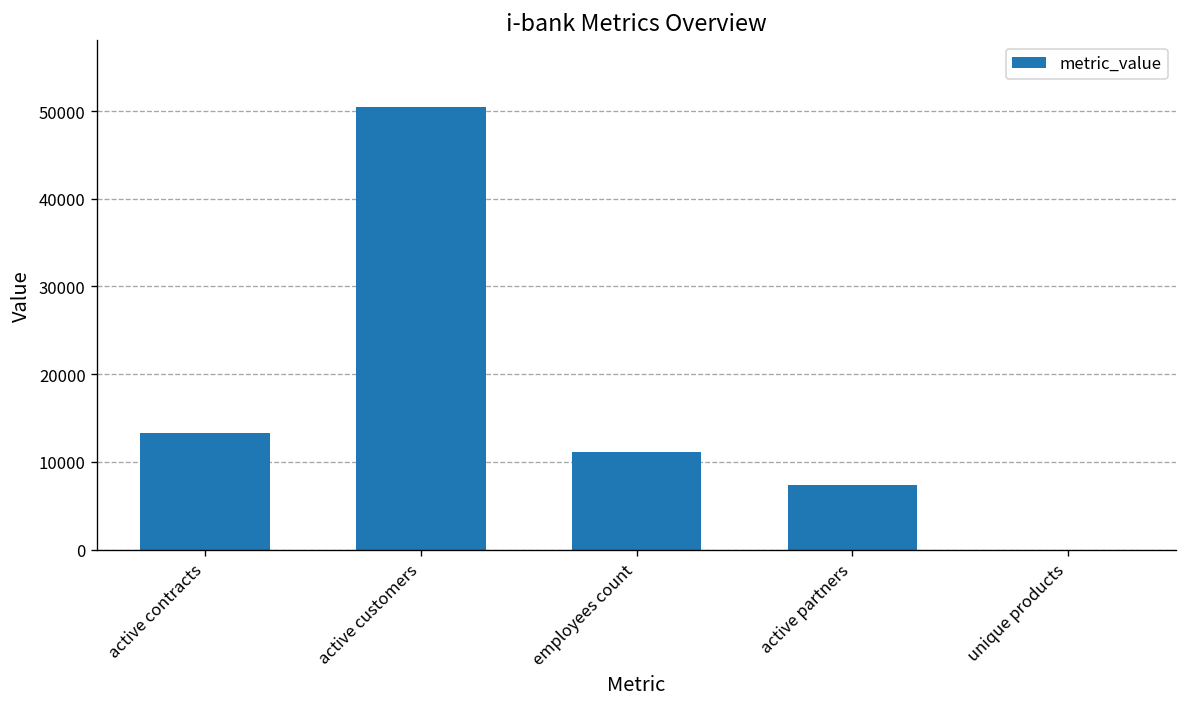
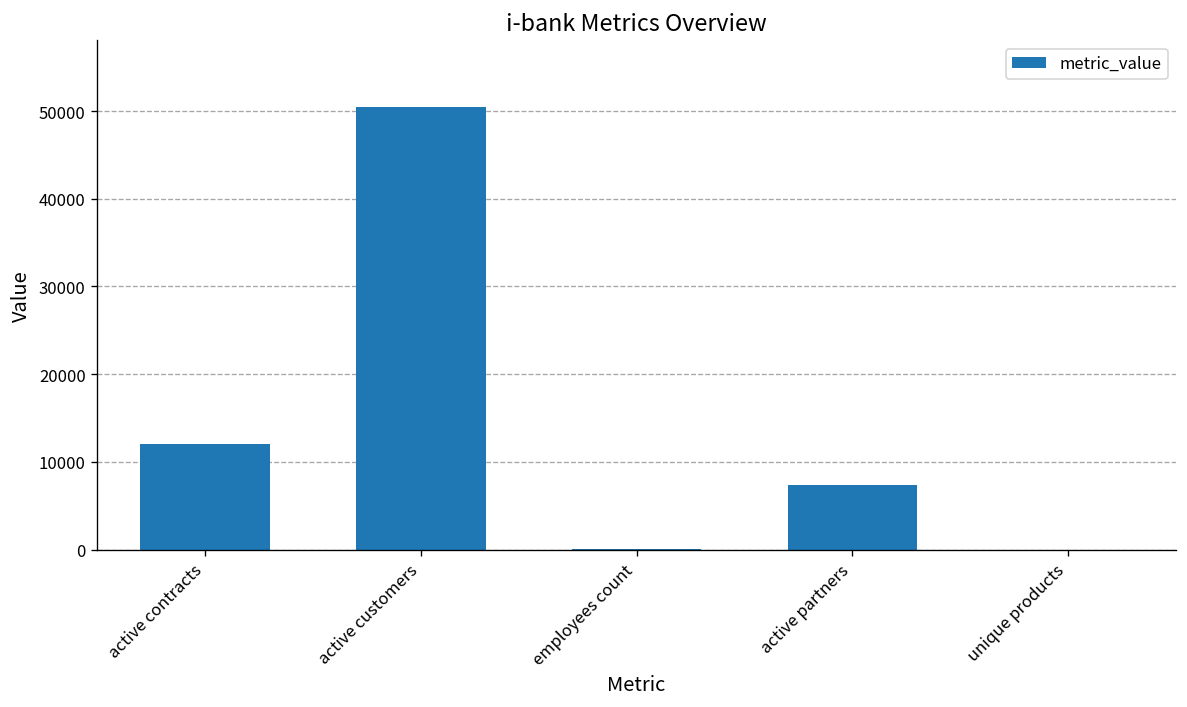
  {
-   "active contracts": 13000,
+   "active contracts": 12000,
    "active customers": 51000,
-   "employees count": 11000,
+   "employees count": 0,
    "active partners": 7000
  }
